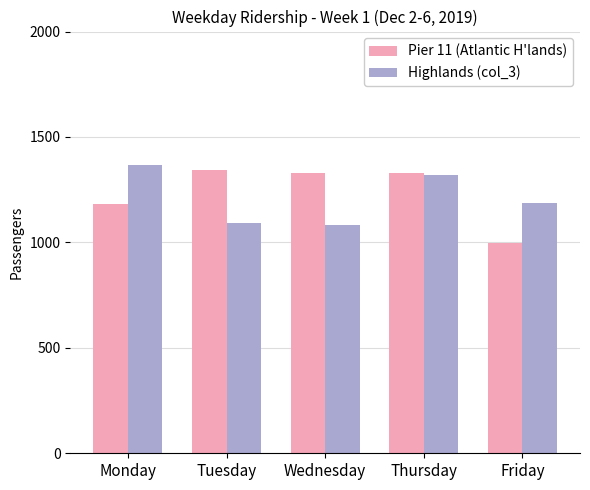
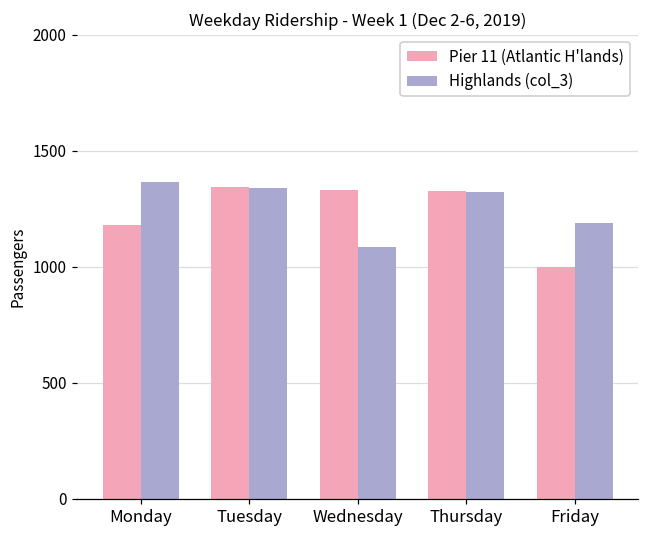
  {
    "Pier 11 (Atlantic H'lands)": {
      "Monday": 1180,
      "Tuesday": 1350,
      "Wednesday": 1330,
      "Thursday": 1330,
      "Friday": 1000
    },
    "Highlands (col_3)": {
      "Monday": 1370,
-     "Tuesday": 1090,
+     "Tuesday": 1340,
      "Wednesday": 1080,
      "Thursday": 1320,
      "Friday": 1190
    }
  }
